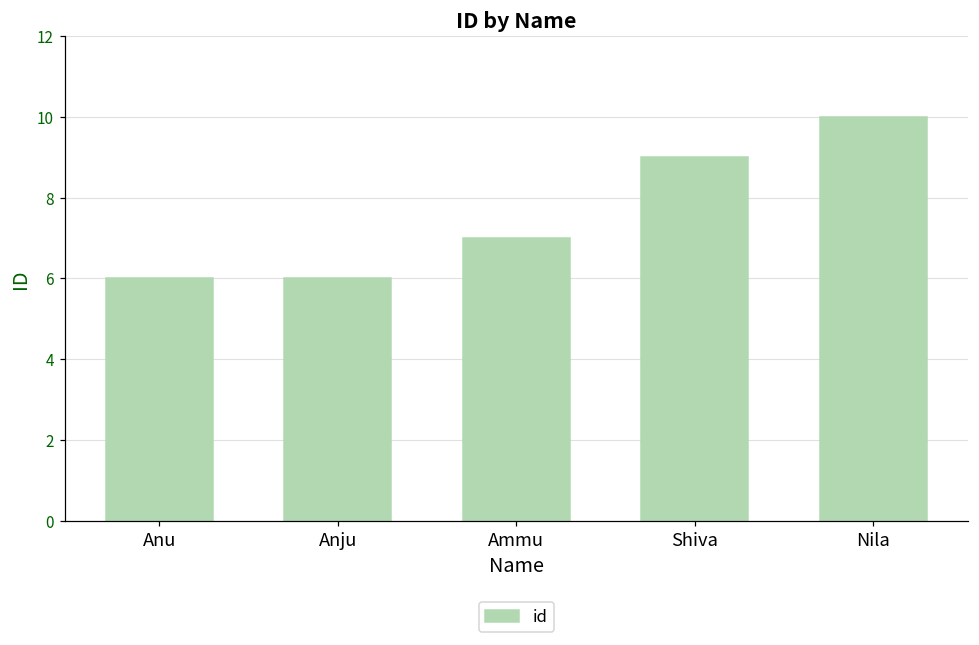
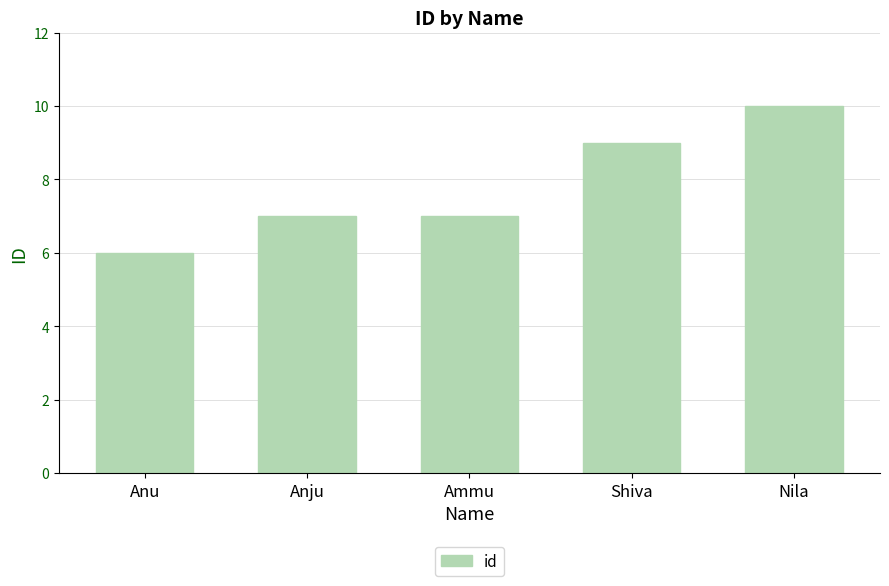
  {
    "Anu": 6,
-   "Anju": 6,
+   "Anju": 7,
    "Ammu": 7,
    "Shiva": 9,
    "Nila": 10
  }
